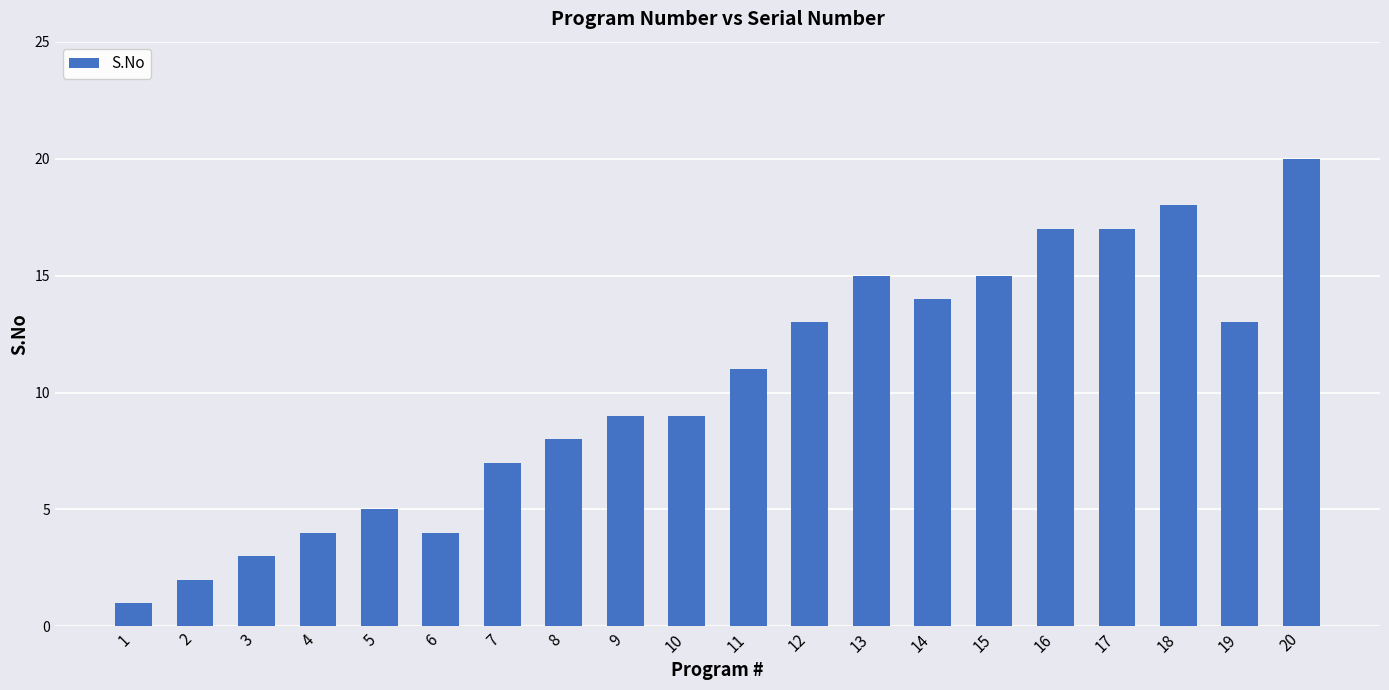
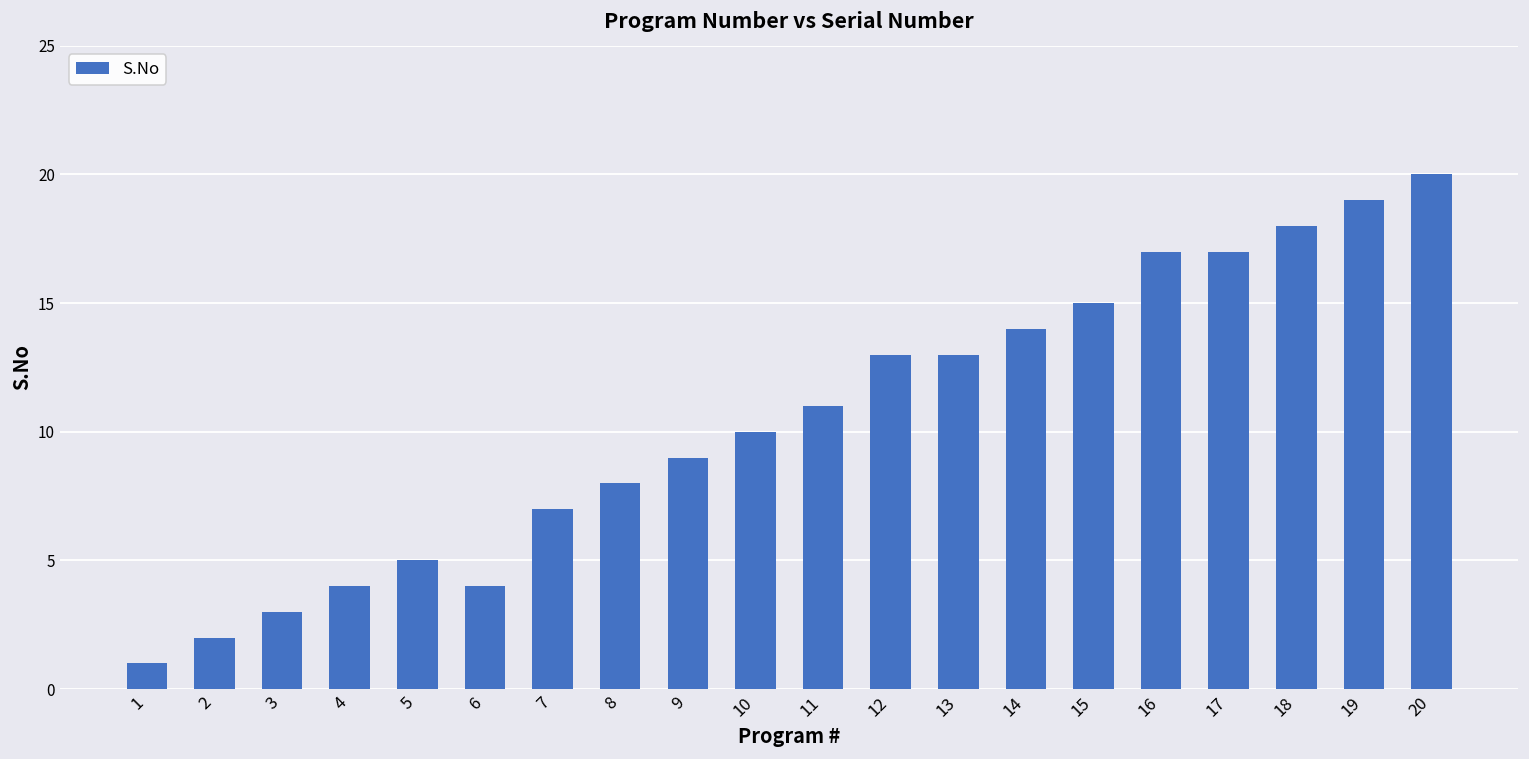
  {
    "1": 1,
    "2": 2,
    "3": 3,
    "4": 4,
    "5": 5,
    "6": 4,
    "7": 7,
    "8": 8,
    "9": 9,
-   "10": 9,
+   "10": 10,
    "11": 11,
    "12": 13,
-   "13": 15,
+   "13": 13,
    "14": 14,
    "15": 15,
    "16": 17,
    "17": 17,
    "18": 18,
-   "19": 13,
+   "19": 19,
    "20": 20
  }
